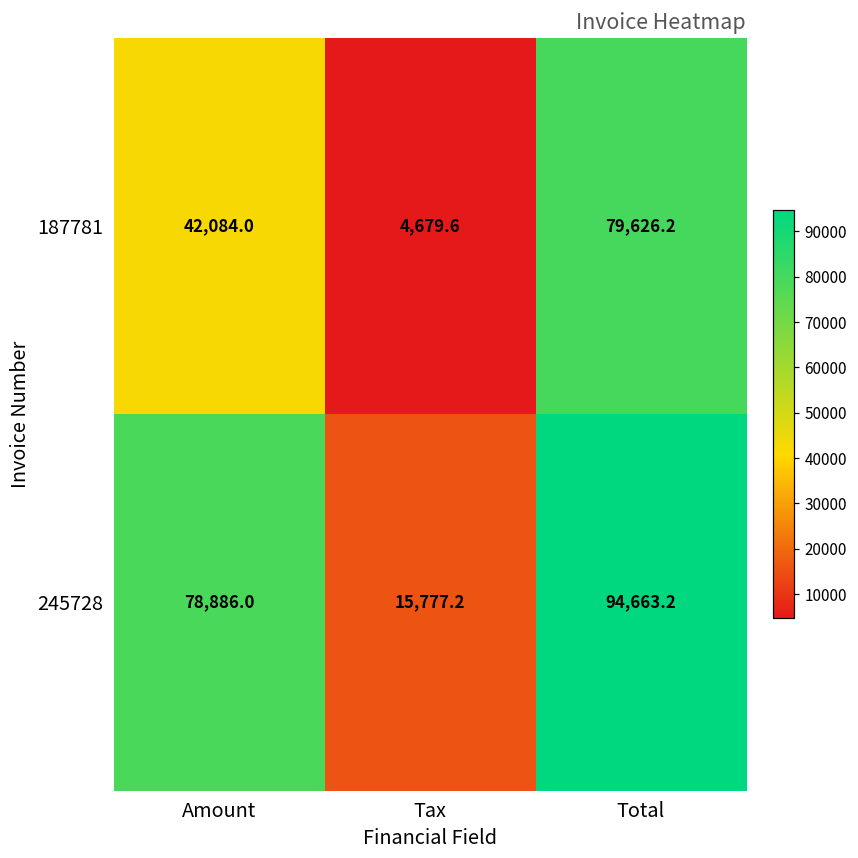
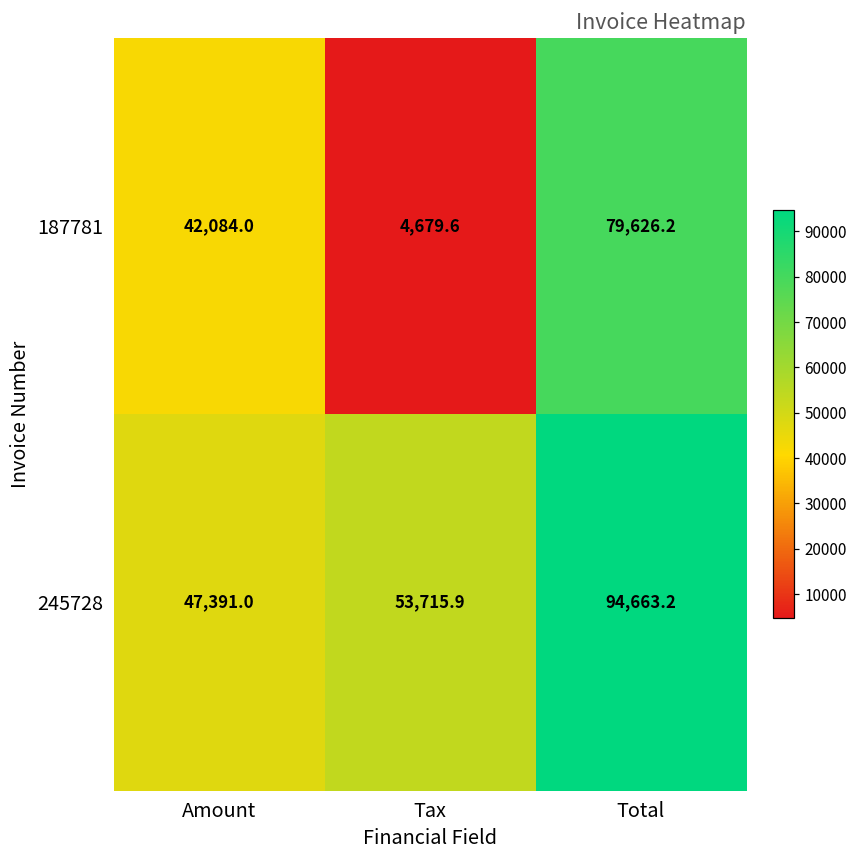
  {
    "187781": {
      "Amount": "42,084.0",
      "Tax": "4,679.6",
      "Total": "79,626.2"
    },
    "245728": {
-     "Amount": "78,886.0",
-     "Tax": "15,777.2",
+     "Amount": "47,391.0",
+     "Tax": "53,715.9",
      "Total": "94,663.2"
    }
  }
